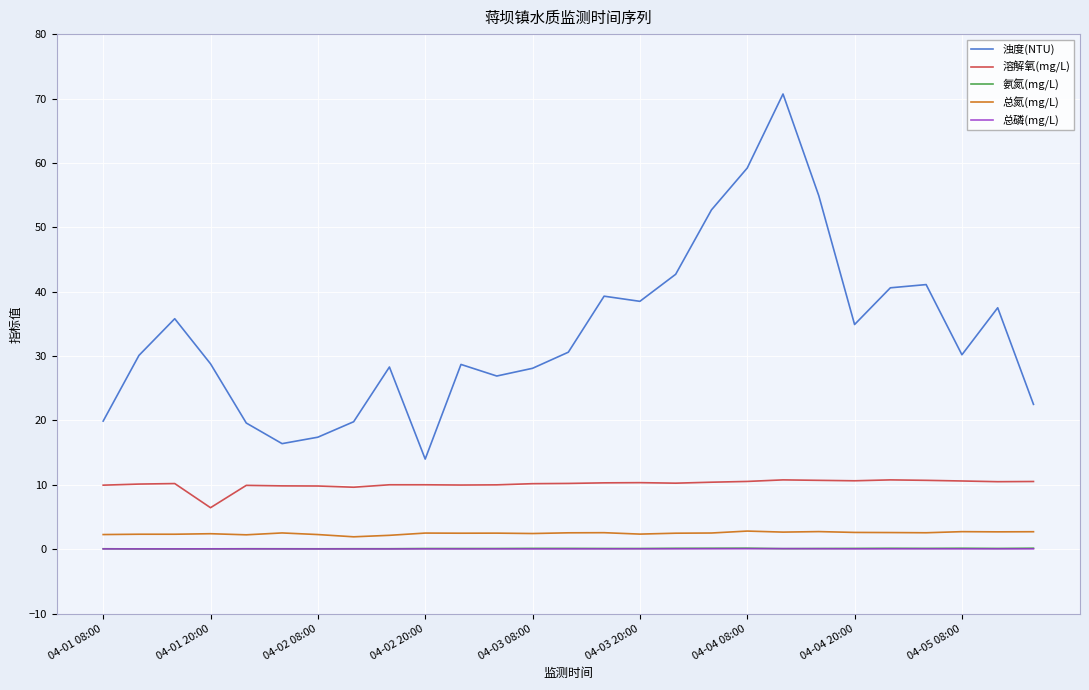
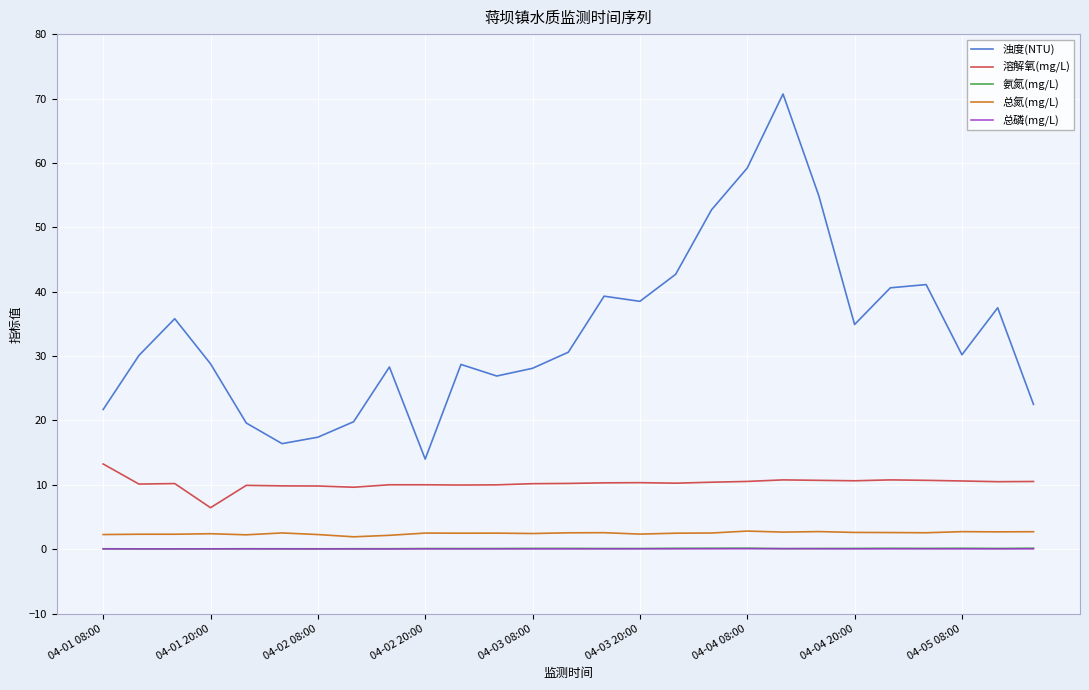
  {
    "浊度(NTU)": {
-     "04-01 08:00": 20,
+     "04-01 08:00": 22,
      "04-01 20:00": 29,
      "04-02 08:00": 17,
      "04-02 20:00": 14,
      "04-03 08:00": 28,
      "04-03 20:00": 39,
      "04-04 08:00": 59,
      "04-04 20:00": 35,
      "04-05 08:00": 30
    },
    "溶解氧(mg/L)": {
-     "04-01 08:00": 10,
+     "04-01 08:00": 13,
      "04-01 20:00": 6,
      "04-02 08:00": 10,
      "04-02 20:00": 10,
      "04-03 08:00": 10,
      "04-03 20:00": 10,
      "04-04 08:00": 11,
      "04-04 20:00": 11,
      "04-05 08:00": 11
    },
    "总氮(mg/L)": {
      "04-01 08:00": 2,
      "04-01 20:00": 2,
      "04-02 08:00": 2,
      "04-02 20:00": 3,
      "04-03 08:00": 2,
      "04-03 20:00": 2,
      "04-04 08:00": 3,
      "04-04 20:00": 3,
      "04-05 08:00": 3
    }
  }
